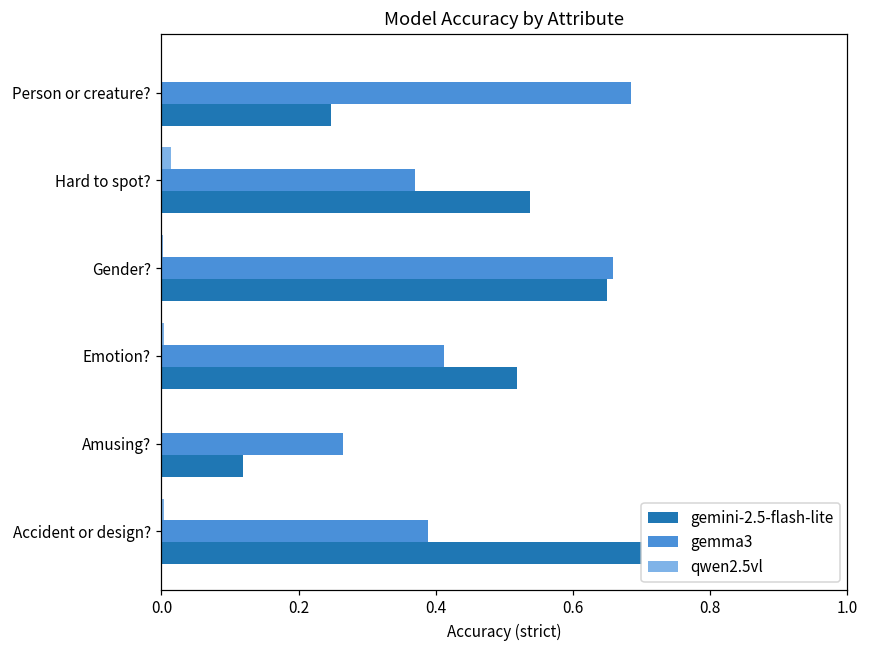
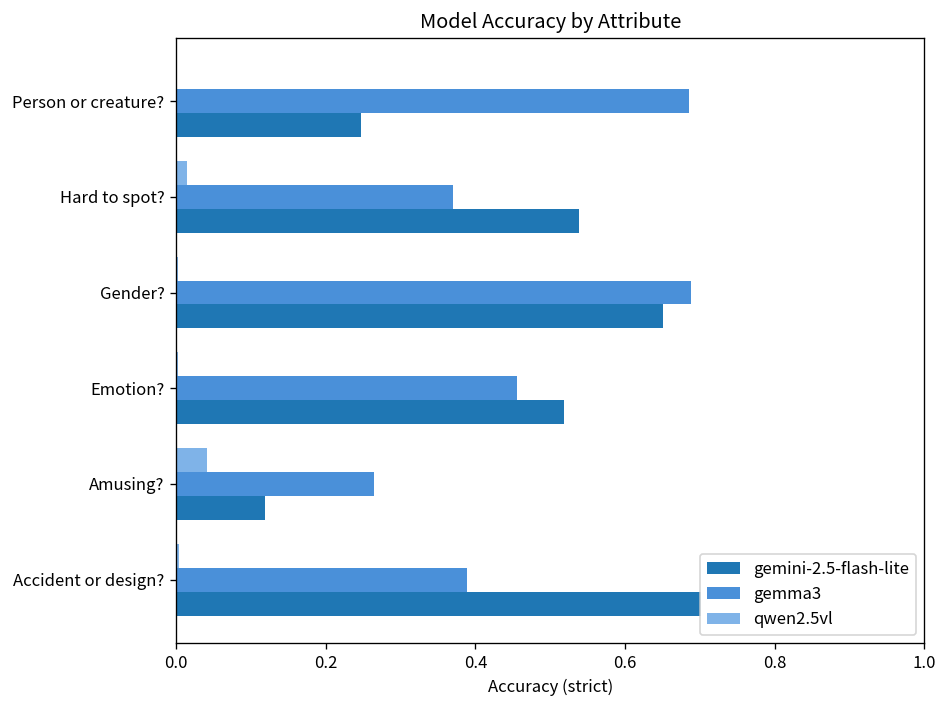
  {
    "gemini-2.5-flash-lite": {
      "Person or creature?": 0.25,
      "Hard to spot?": 0.54,
      "Gender?": 0.65,
      "Emotion?": 0.52,
      "Amusing?": 0.12
    },
    "gemma3": {
      "Person or creature?": 0.69,
      "Hard to spot?": 0.37,
-     "Gender?": 0.66,
-     "Emotion?": 0.41,
+     "Gender?": 0.69,
+     "Emotion?": 0.46,
      "Amusing?": 0.27,
      "Accident or design?": 0.39
    },
    "qwen2.5vl": {
      "Hard to spot?": 0.01,
-     "Amusing?": 0.00
+     "Amusing?": 0.04
    }
  }
